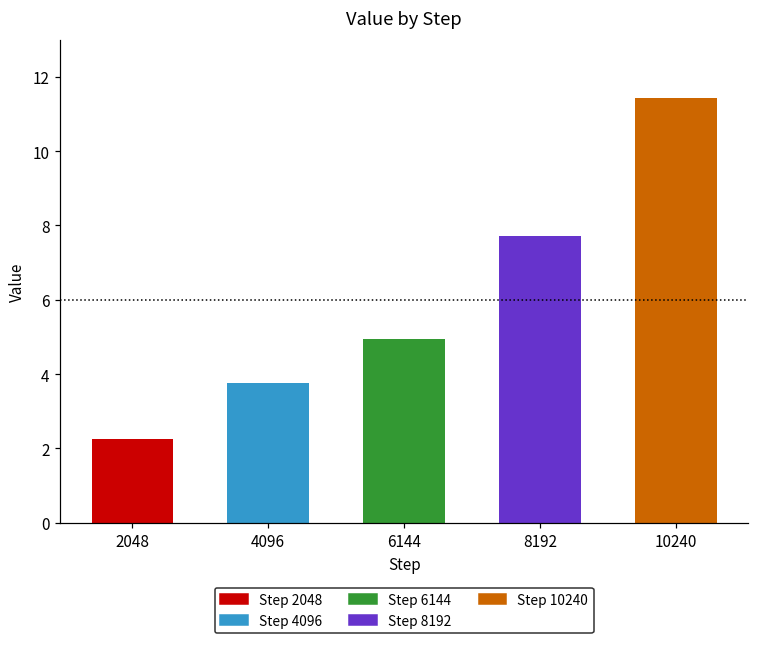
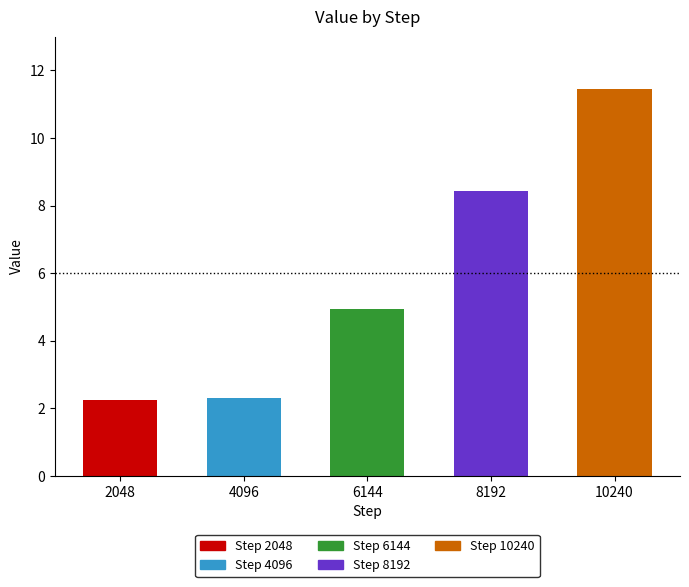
  {
    "2048": 2.2,
-   "4096": 3.8,
+   "4096": 2.3,
    "6144": 4.9,
-   "8192": 7.7,
+   "8192": 8.4,
    "10240": 11.4
  }
